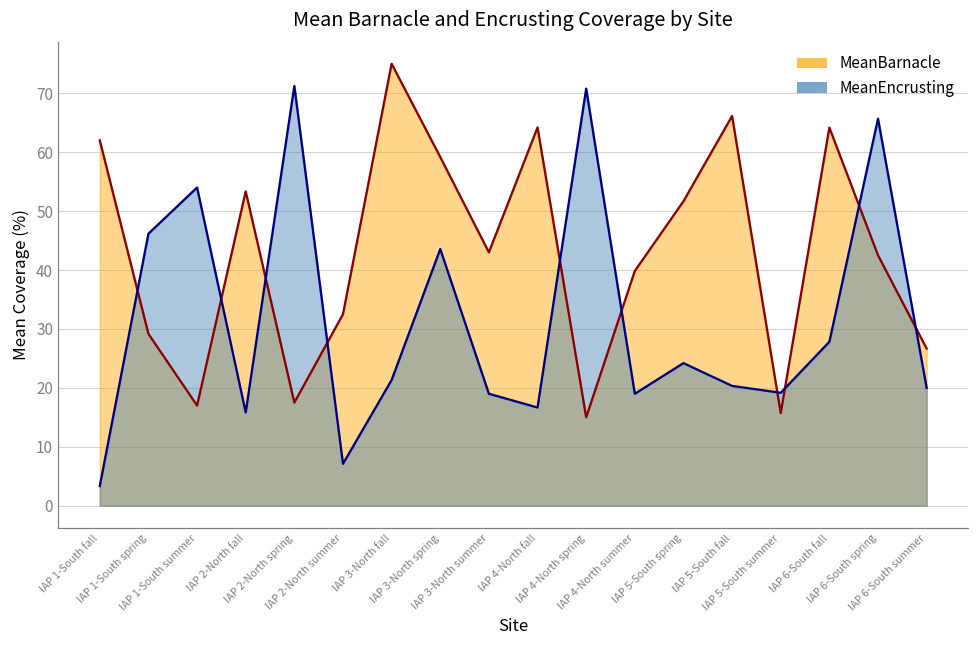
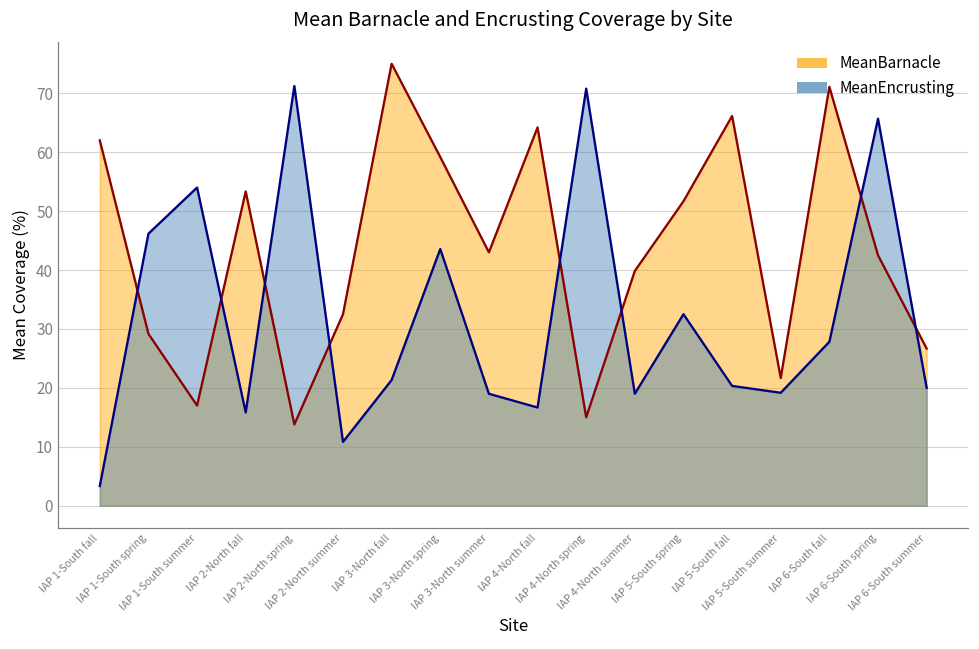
  {
    "MeanBarnacle": {
      "IAP 1-South fall": 62,
      "IAP 1-South spring": 29,
      "IAP 1-South summer": 17,
      "IAP 2-North fall": 53,
-     "IAP 2-North spring": 18,
+     "IAP 2-North spring": 14,
      "IAP 2-North summer": 33,
      "IAP 3-North fall": 75,
      "IAP 3-North spring": 59,
      "IAP 3-North summer": 43,
      "IAP 4-North fall": 64,
      "IAP 4-North spring": 15,
      "IAP 4-North summer": 40,
      "IAP 5-South spring": 52,
      "IAP 5-South fall": 66,
-     "IAP 5-South summer": 16,
-     "IAP 6-South fall": 64,
+     "IAP 5-South summer": 22,
+     "IAP 6-South fall": 71,
      "IAP 6-South spring": 43,
      "IAP 6-South summer": 27
    },
    "MeanEncrusting": {
      "IAP 1-South fall": 3,
      "IAP 1-South spring": 46,
      "IAP 1-South summer": 54,
      "IAP 2-North fall": 16,
      "IAP 2-North spring": 71,
-     "IAP 2-North summer": 7,
+     "IAP 2-North summer": 11,
      "IAP 3-North fall": 21,
      "IAP 3-North spring": 44,
      "IAP 3-North summer": 19,
      "IAP 4-North fall": 17,
      "IAP 4-North spring": 71,
      "IAP 4-North summer": 19,
-     "IAP 5-South spring": 24,
+     "IAP 5-South spring": 33,
      "IAP 5-South fall": 20,
      "IAP 5-South summer": 19,
      "IAP 6-South fall": 28,
      "IAP 6-South spring": 66,
      "IAP 6-South summer": 20
    }
  }
